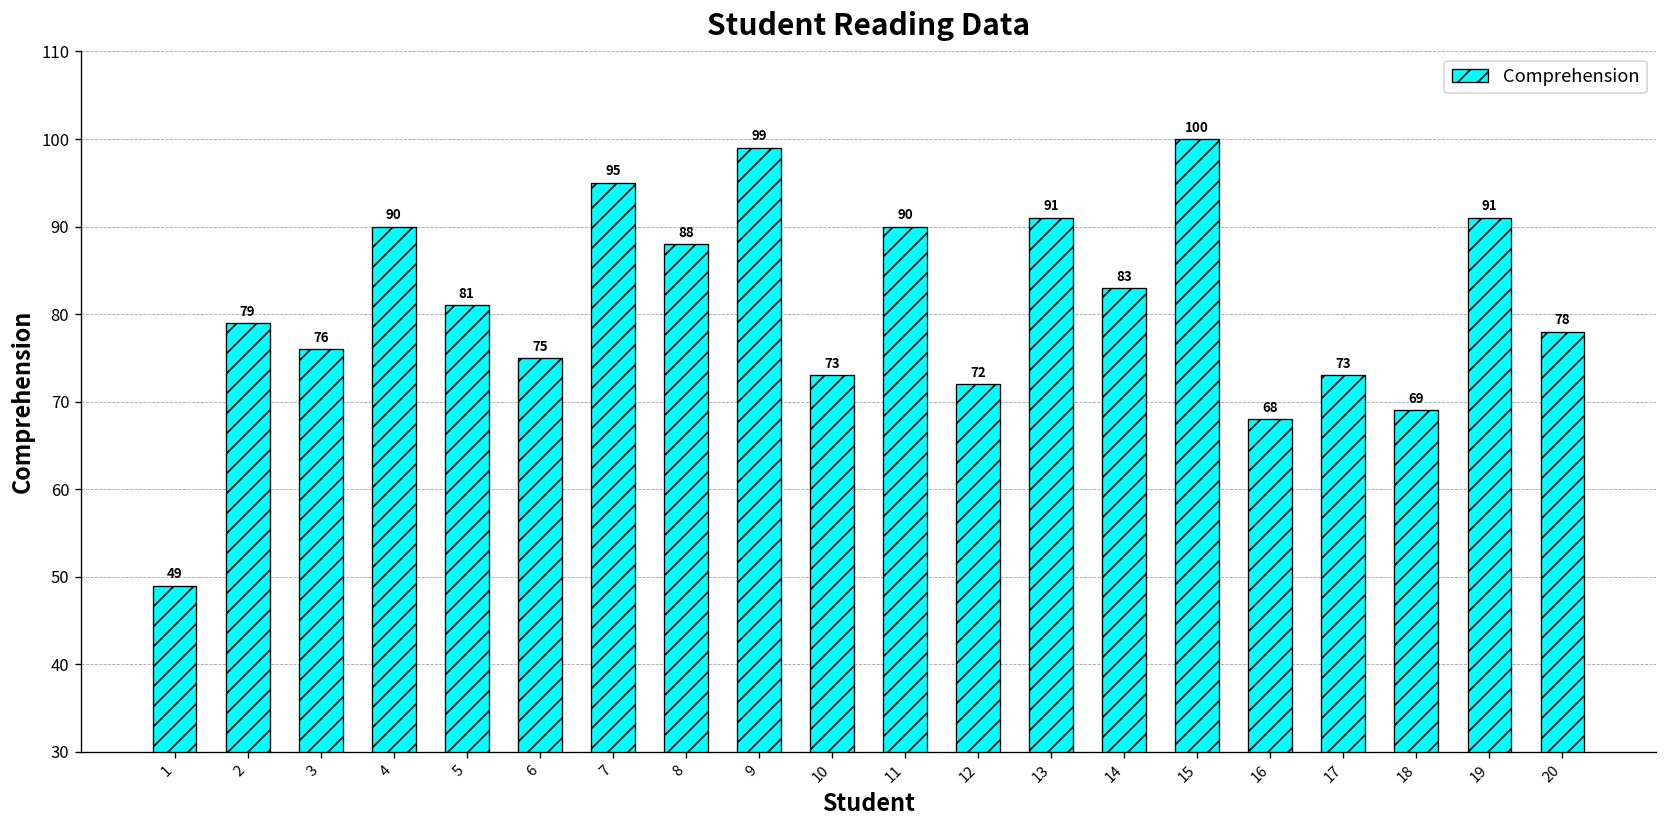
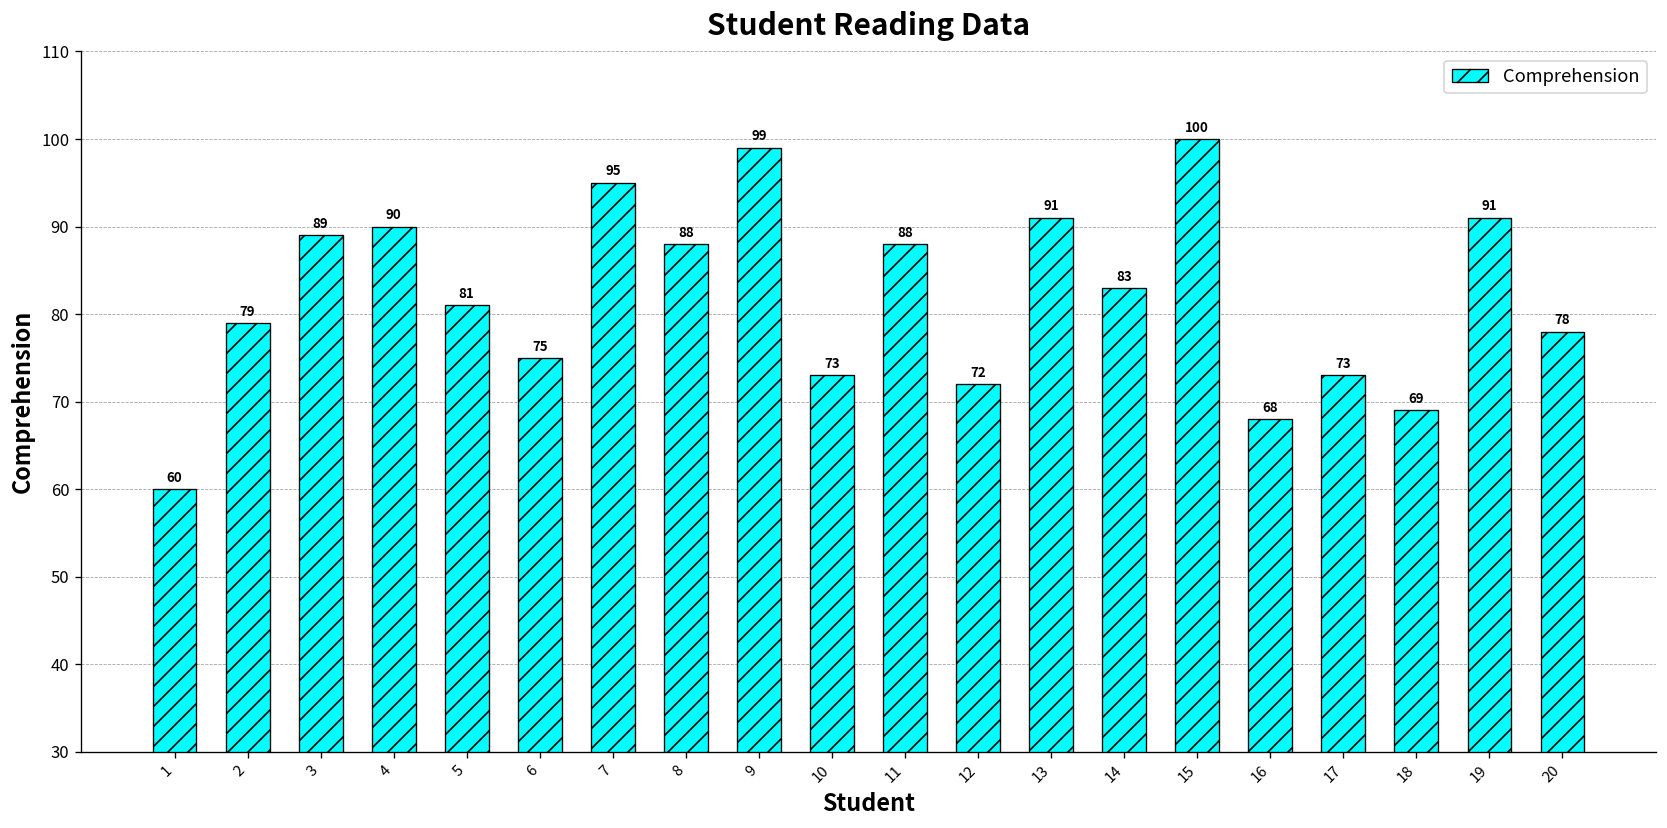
  {
-   "1": 49,
+   "1": 60,
    "2": 79,
-   "3": 76,
+   "3": 89,
    "4": 90,
    "5": 81,
    "6": 75,
    "7": 95,
    "8": 88,
    "9": 99,
    "10": 73,
-   "11": 90,
+   "11": 88,
    "12": 72,
    "13": 91,
    "14": 83,
    "15": 100,
    "16": 68,
    "17": 73,
    "18": 69,
    "19": 91,
    "20": 78
  }
